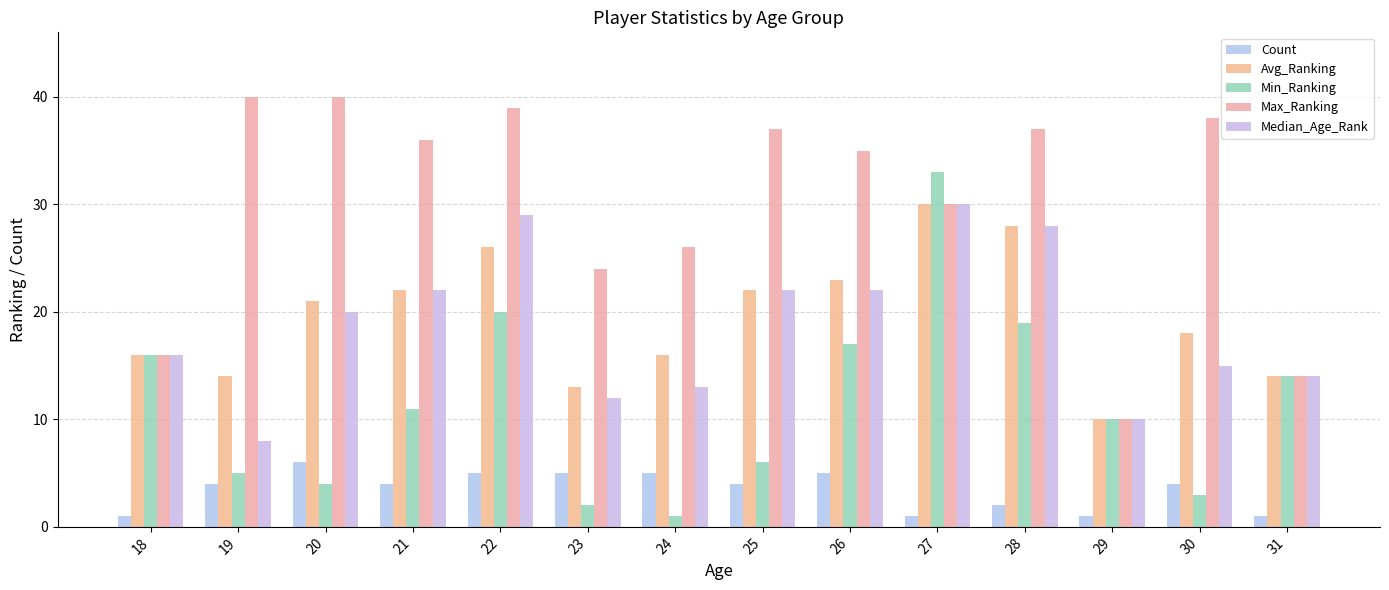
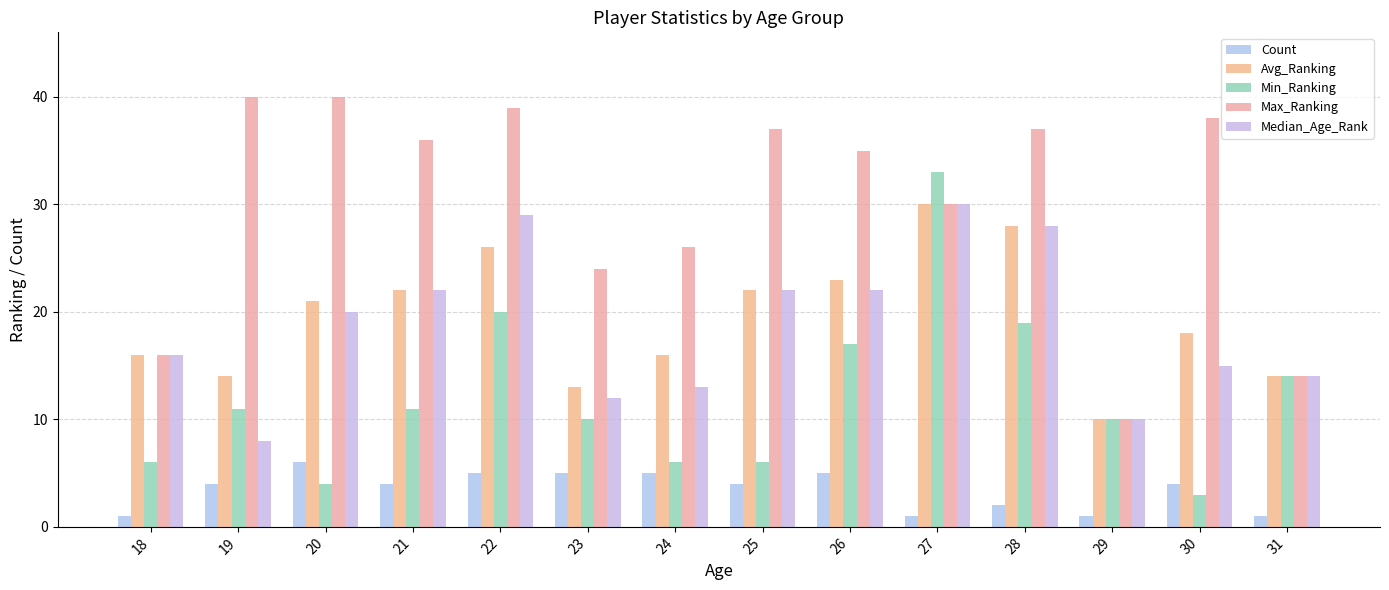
  {
    "Min_Ranking": {
-     "18": 16,
-     "19": 5,
+     "18": 6,
+     "19": 11,
      "20": 4,
      "21": 11,
      "22": 20,
-     "23": 2,
-     "24": 1,
+     "23": 10,
+     "24": 6,
      "25": 6,
      "26": 17,
      "27": 33,
      "28": 19,
      "29": 10,
      "30": 3,
      "31": 14
    }
  }
